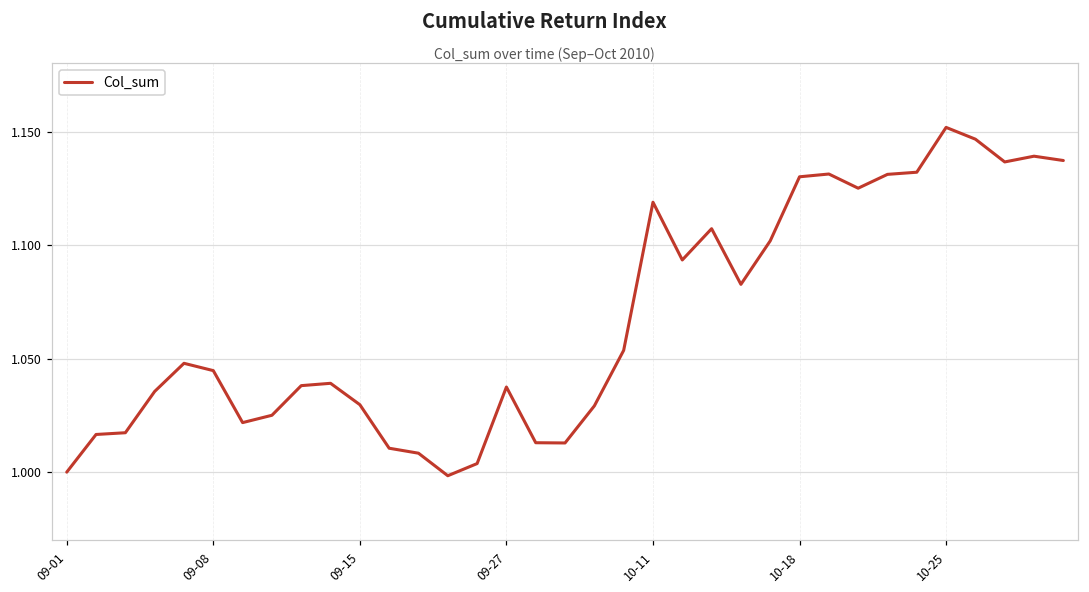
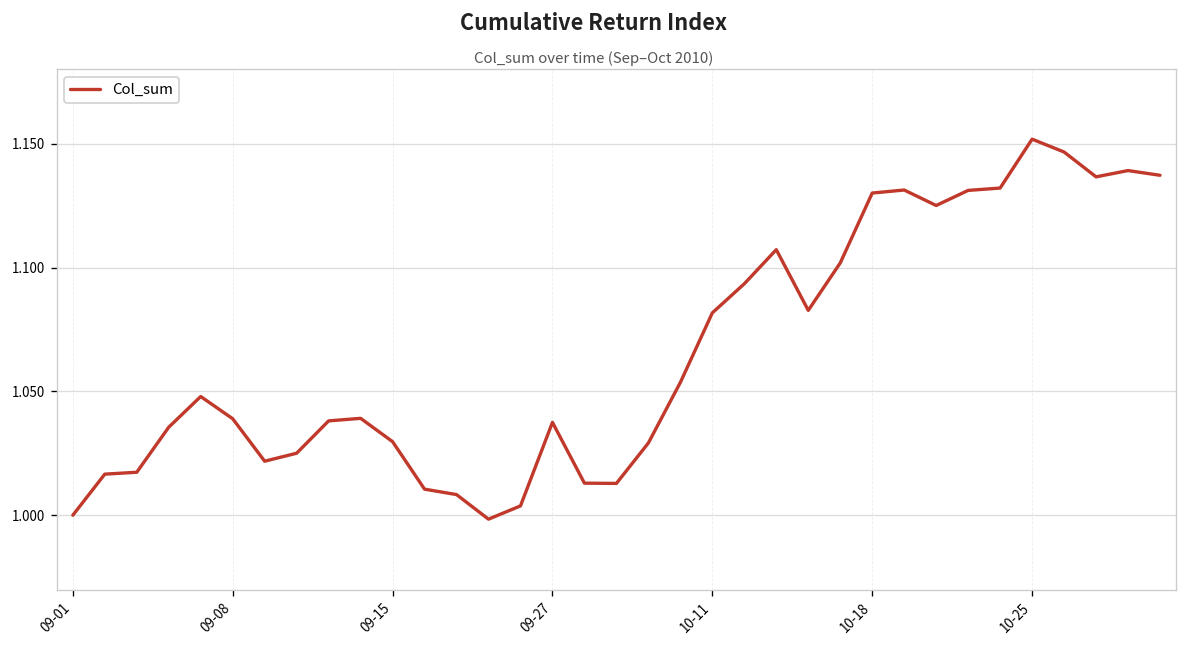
  {
    "09-01": 1.000,
-   "09-08": 1.045,
+   "09-08": 1.039,
    "09-15": 1.030,
    "09-27": 1.037,
-   "10-11": 1.119,
+   "10-11": 1.082,
    "10-18": 1.130,
    "10-25": 1.152
  }
